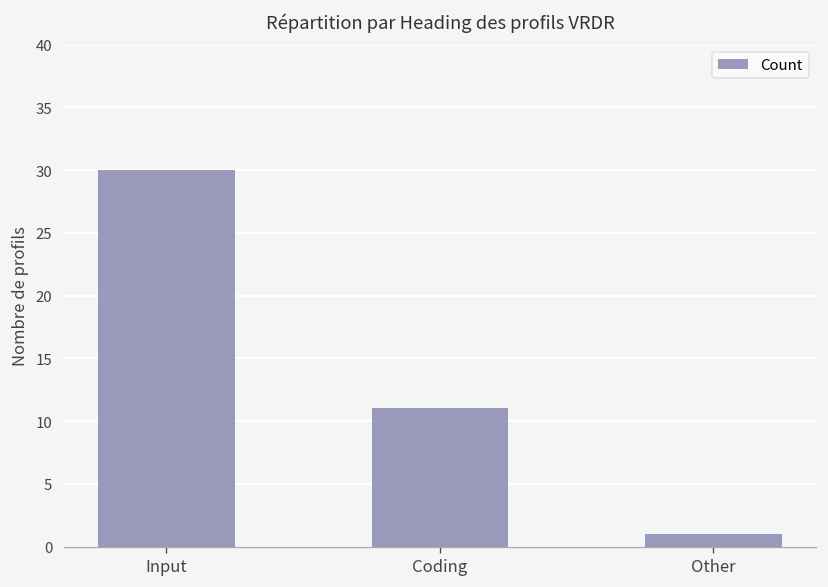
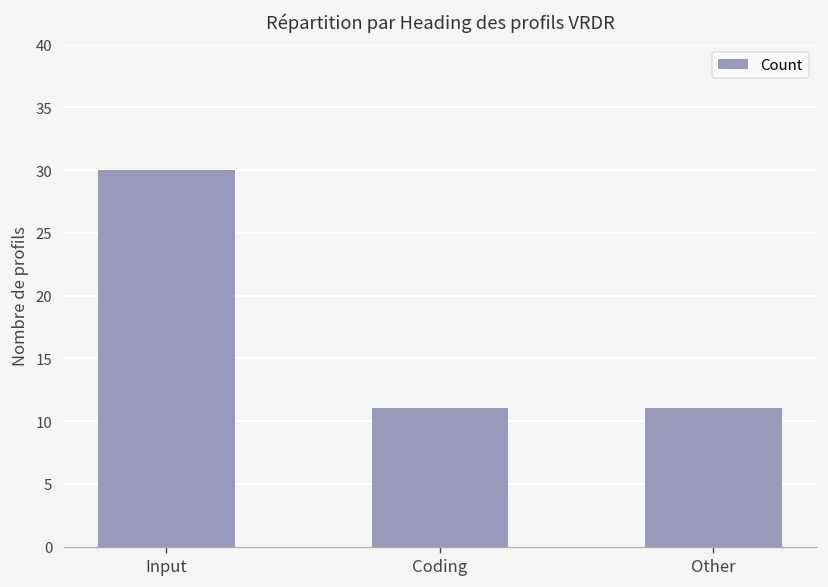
  {
    "Input": 30,
    "Coding": 11,
-   "Other": 1
+   "Other": 11
  }
